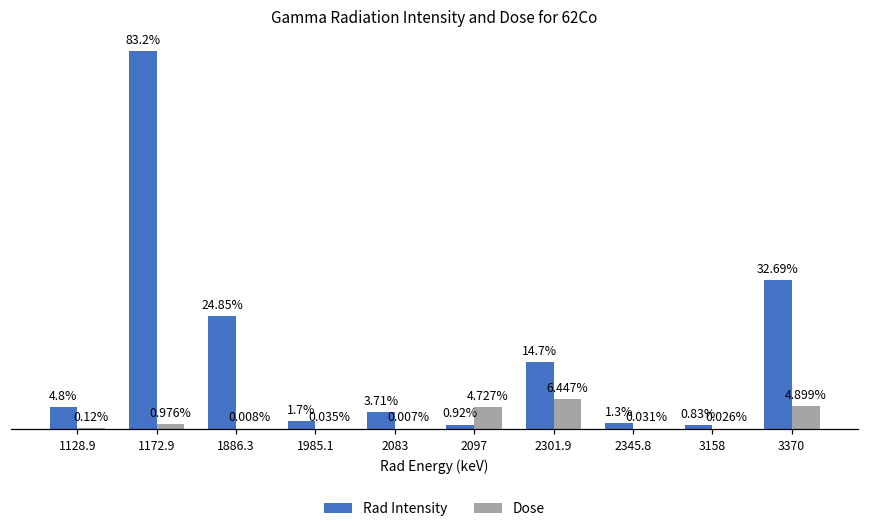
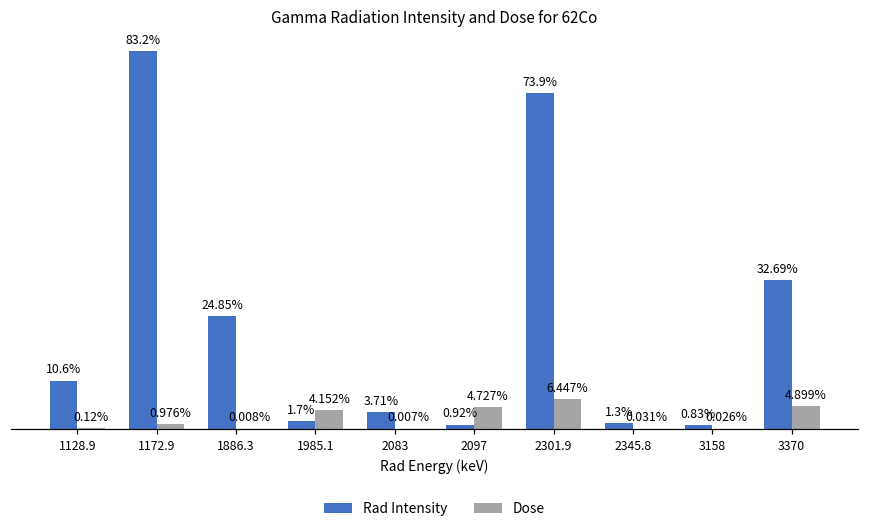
  {
    "Rad Intensity": {
-     "1128.9": "4.8%",
+     "1128.9": "10.6%",
      "1172.9": "83.2%",
      "1886.3": "24.85%",
      "1985.1": "1.7%",
      "2083": "3.71%",
      "2097": "0.92%",
-     "2301.9": "14.7%",
+     "2301.9": "73.9%",
      "2345.8": "1.3%",
      "3370": "32.69%"
    },
    "Dose": {
      "1128.9": "0.12%",
      "1172.9": "0.976%",
      "1886.3": "0.008%",
-     "1985.1": "0.035%",
+     "1985.1": "4.152%",
      "2083": "0.007%",
      "2097": "4.727%",
      "2301.9": "6.447%",
      "2345.8": "0.031%",
      "3370": "4.899%"
    }
  }
